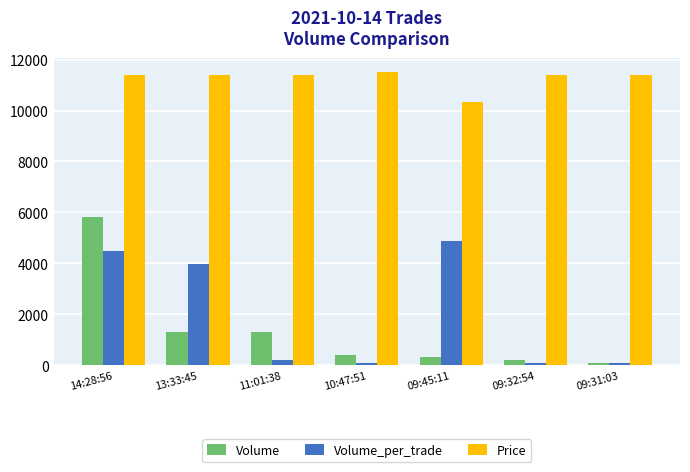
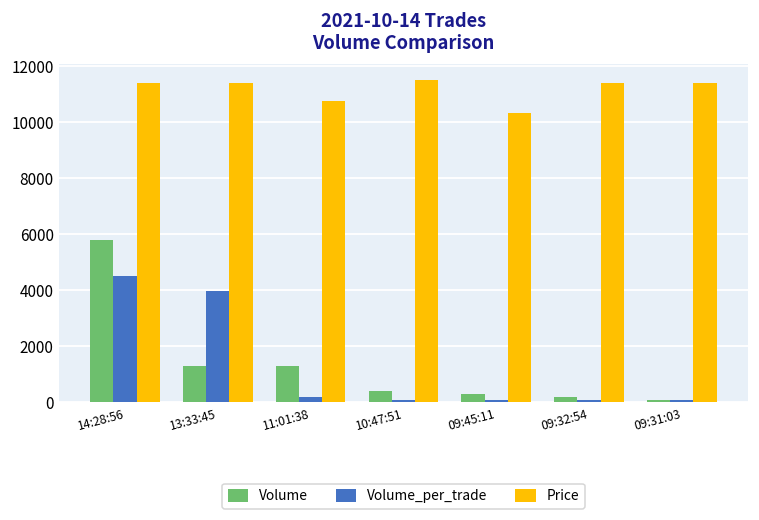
  {
    "Volume": {
      "14:28:56": 5800,
      "13:33:45": 1300,
      "11:01:38": 1300,
      "10:47:51": 400,
      "09:45:11": 300,
      "09:32:54": 200,
      "09:31:03": 100
    },
    "Volume_per_trade": {
      "14:28:56": 4500,
      "13:33:45": 4000,
      "11:01:38": 200,
      "10:47:51": 100,
-     "09:45:11": 4900,
+     "09:45:11": 100,
      "09:32:54": 100,
      "09:31:03": 100
    },
    "Price": {
      "14:28:56": 11400,
      "13:33:45": 11400,
-     "11:01:38": 11400,
+     "11:01:38": 10800,
      "10:47:51": 11500,
      "09:45:11": 10300,
      "09:32:54": 11400,
      "09:31:03": 11400
    }
  }
